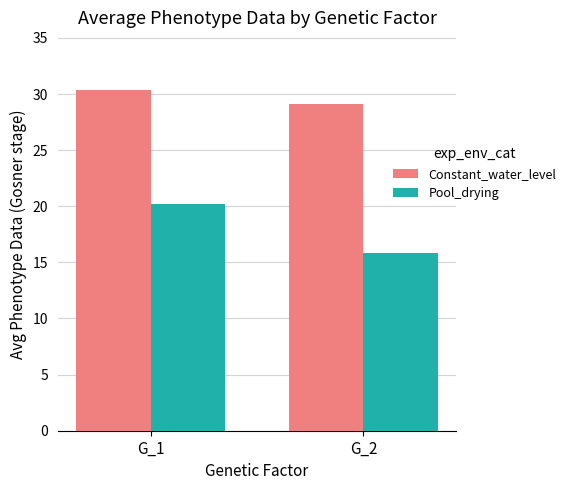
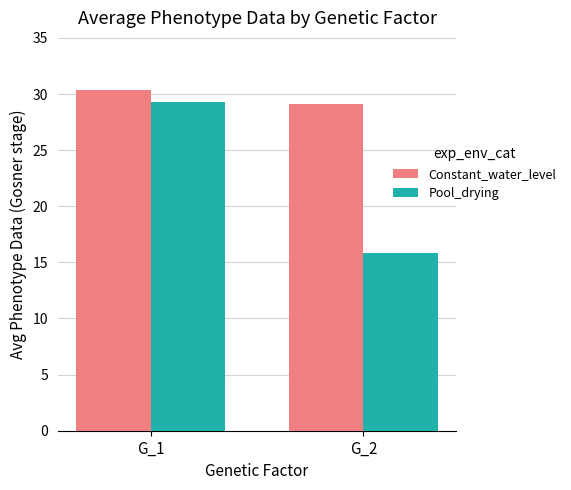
  {
    "Constant_water_level": {
      "G_1": 30.3,
      "G_2": 29.1
    },
    "Pool_drying": {
-     "G_1": 20.2,
+     "G_1": 29.3,
      "G_2": 15.9
    }
  }
